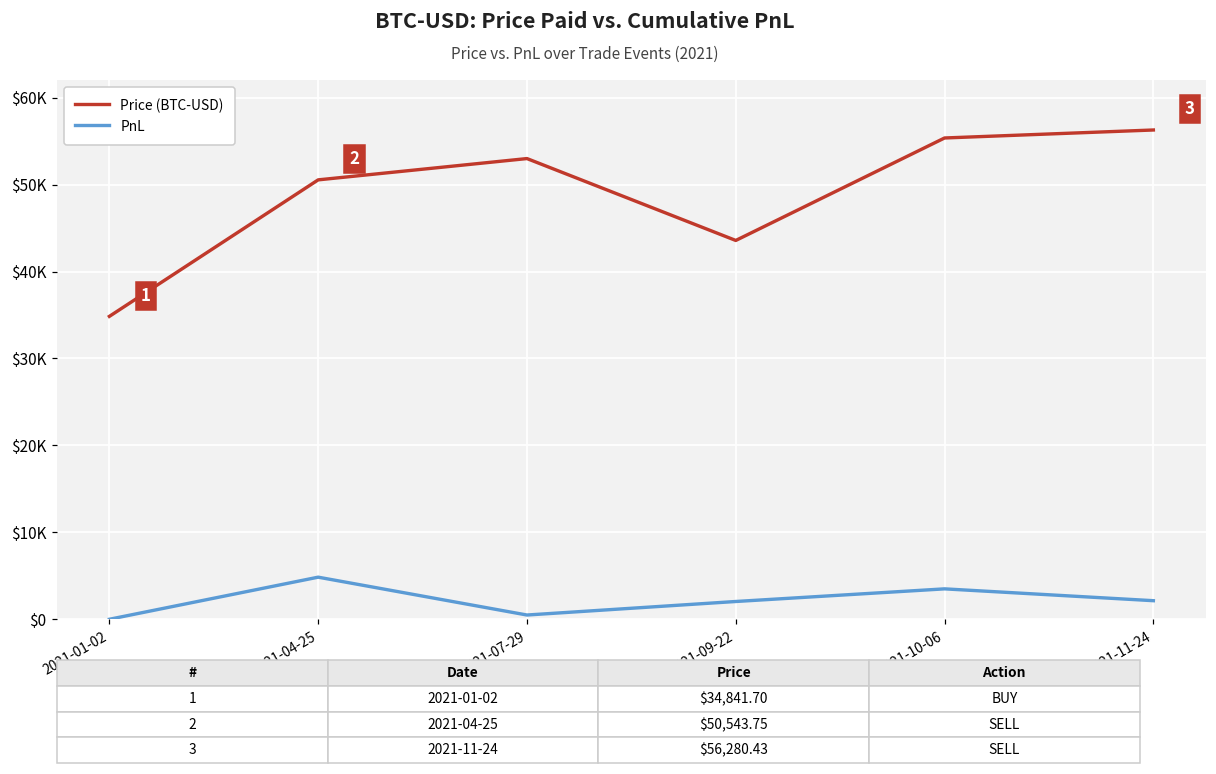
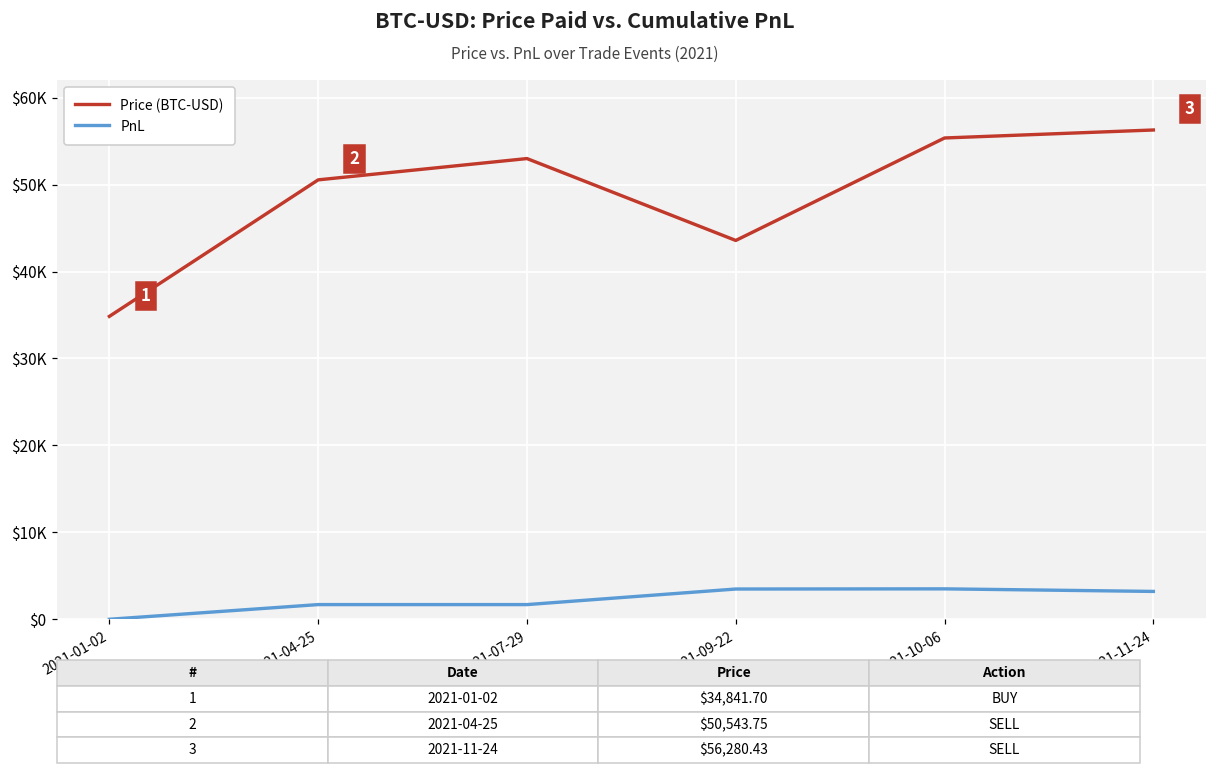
  {
    "Price (BTC-USD)": {
      "2021-01-02": "$35000",
      "2021-04-25": "$51000",
      "2021-07-29": "$53000",
      "2021-09-22": "$44000",
      "2021-10-06": "$55000",
      "2021-11-24": "$56000"
    },
    "PnL": {
      "2021-01-02": "$0",
-     "2021-04-25": "$5000",
-     "2021-07-29": "$0",
-     "2021-09-22": "$2000",
+     "2021-04-25": "$2000",
+     "2021-07-29": "$2000",
+     "2021-09-22": "$3000",
      "2021-10-06": "$3000",
-     "2021-11-24": "$2000"
+     "2021-11-24": "$3000"
    }
  }
